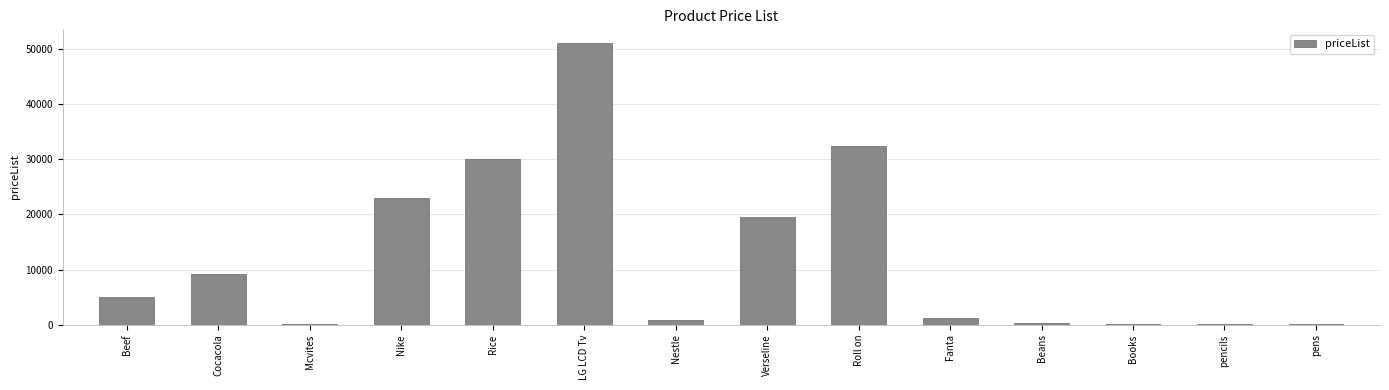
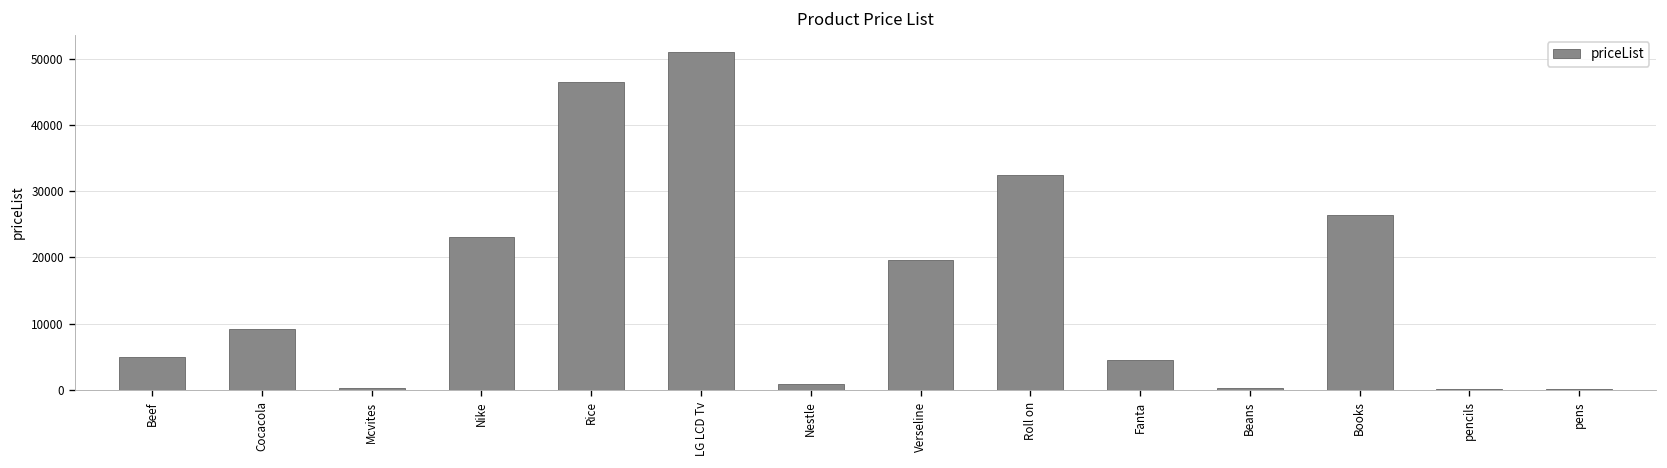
  {
    "Beef": 5000,
    "Cocacola": 9000,
    "Nike": 23000,
-   "Rice": 30000,
+   "Rice": 46000,
    "LG LCD Tv": 51000,
    "Nestle": 1000,
    "Verseline": 20000,
    "Roll on": 32000,
-   "Fanta": 1000,
-   "Books": 0
+   "Fanta": 4000,
+   "Books": 26000
  }
